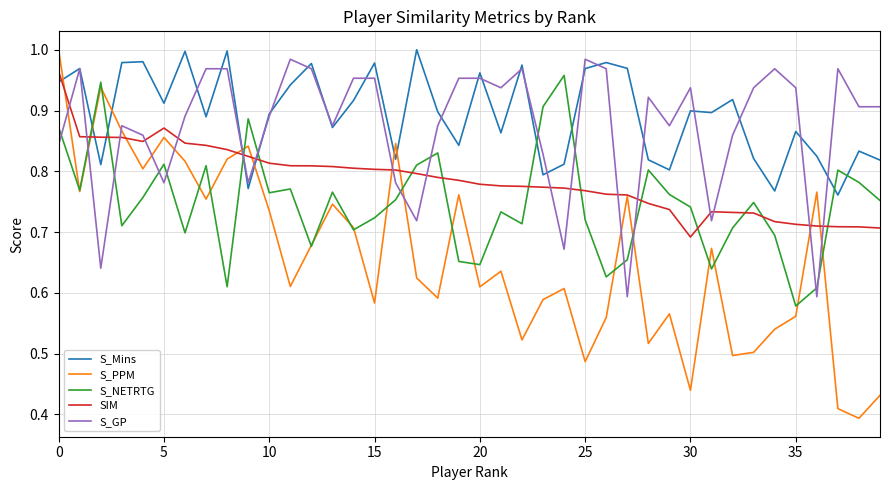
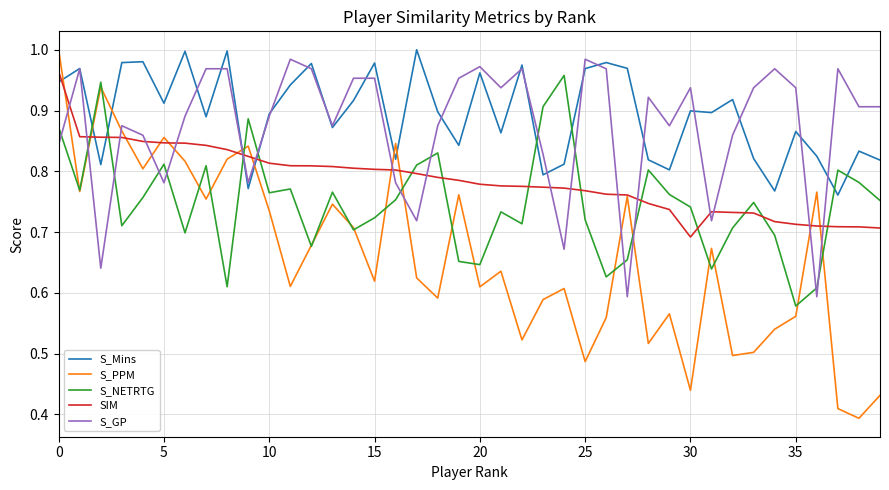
  {
    "S_Mins": {
      "0": 0.95,
      "5": 0.91,
      "15": 0.98,
      "20": 0.96,
      "25": 0.97,
      "30": 0.90,
      "35": 0.87
    },
    "S_PPM": {
      "0": 1.00,
      "5": 0.86,
      "10": 0.74,
-     "15": 0.58,
+     "15": 0.62,
      "20": 0.61,
      "25": 0.49,
      "30": 0.44,
      "35": 0.56
    },
    "S_NETRTG": {
      "0": 0.87,
      "5": 0.81,
      "10": 0.76,
      "15": 0.72,
      "20": 0.65,
      "25": 0.72,
      "30": 0.74,
      "35": 0.58
    },
    "SIM": {
      "0": 0.96,
-     "5": 0.87,
+     "5": 0.85,
      "10": 0.81,
      "15": 0.80,
      "20": 0.78,
      "25": 0.77,
      "30": 0.69,
      "35": 0.71
    },
    "S_GP": {
      "0": 0.84,
      "5": 0.78,
      "15": 0.95,
-     "20": 0.95,
+     "20": 0.97,
      "25": 0.98,
      "30": 0.94,
      "35": 0.94
    }
  }
